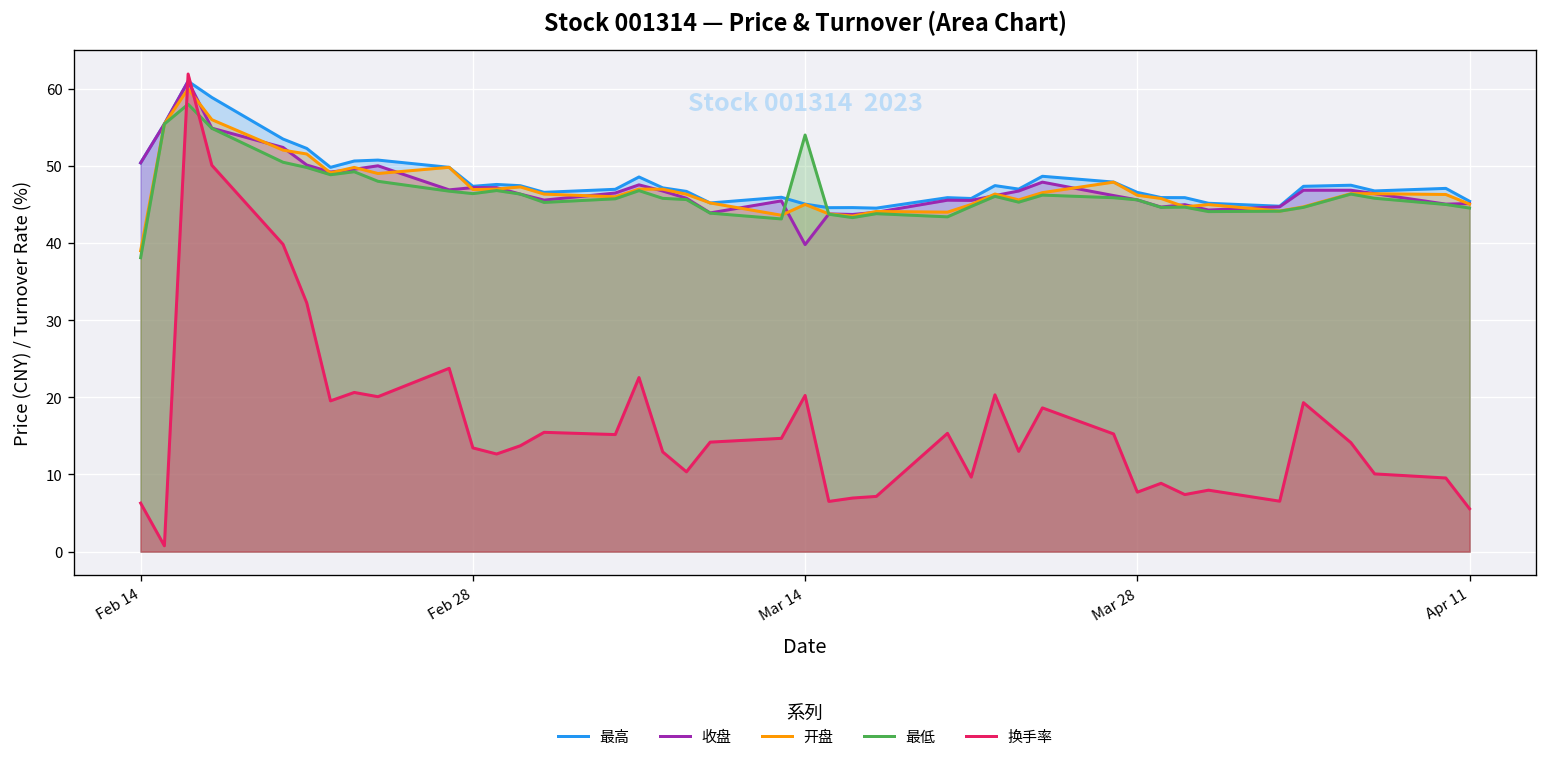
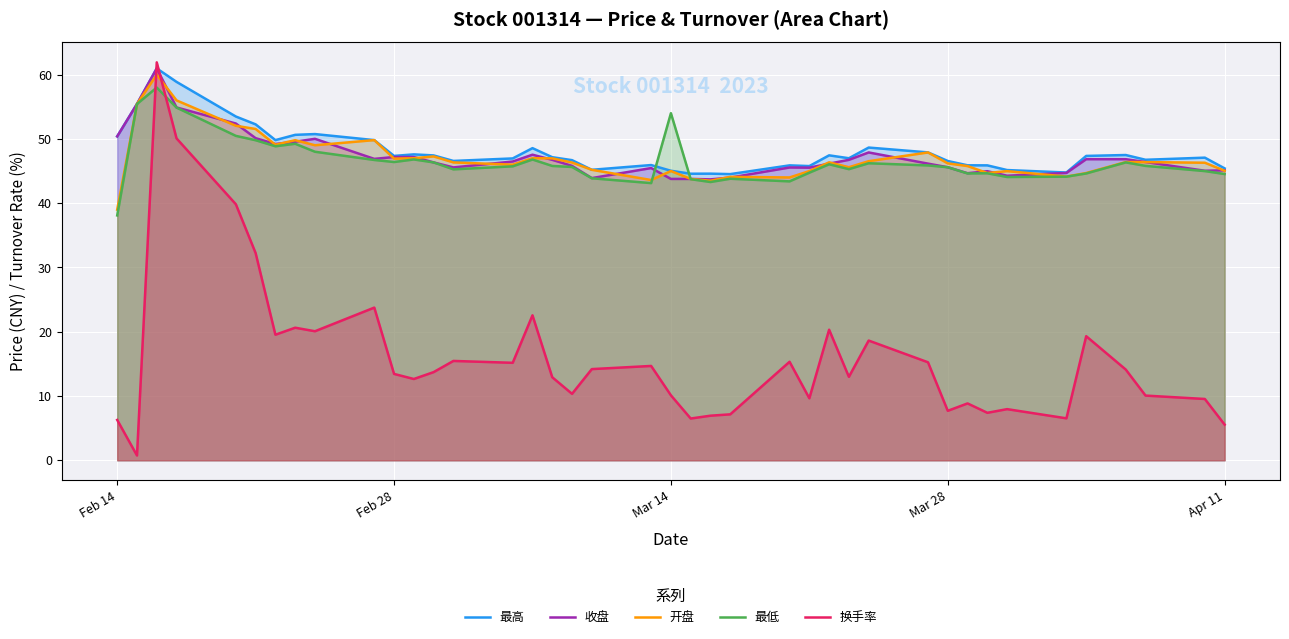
  {
    "收盘": {
-     "Mar 14": 40
+     "Mar 14": 44
    },
    "开盘": {
      "Feb 14": 39
    },
    "最低": {
      "Feb 14": 38,
      "Feb 28": 46,
      "Apr 11": 45
    },
    "换手率": {
      "Feb 14": 6,
      "Feb 28": 13,
-     "Mar 14": 20,
+     "Mar 14": 10,
      "Mar 28": 8,
      "Apr 11": 6
    }
  }
